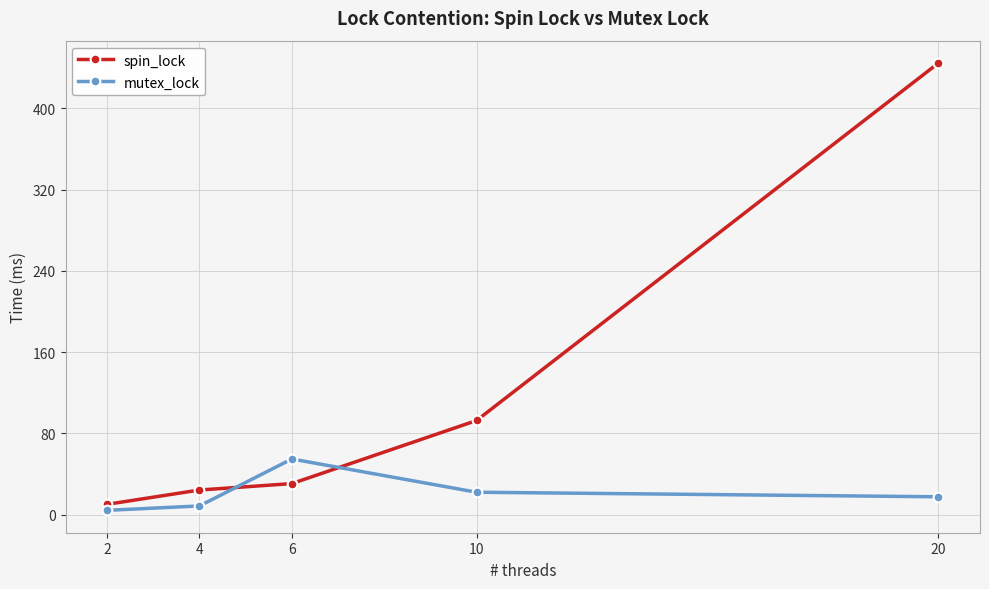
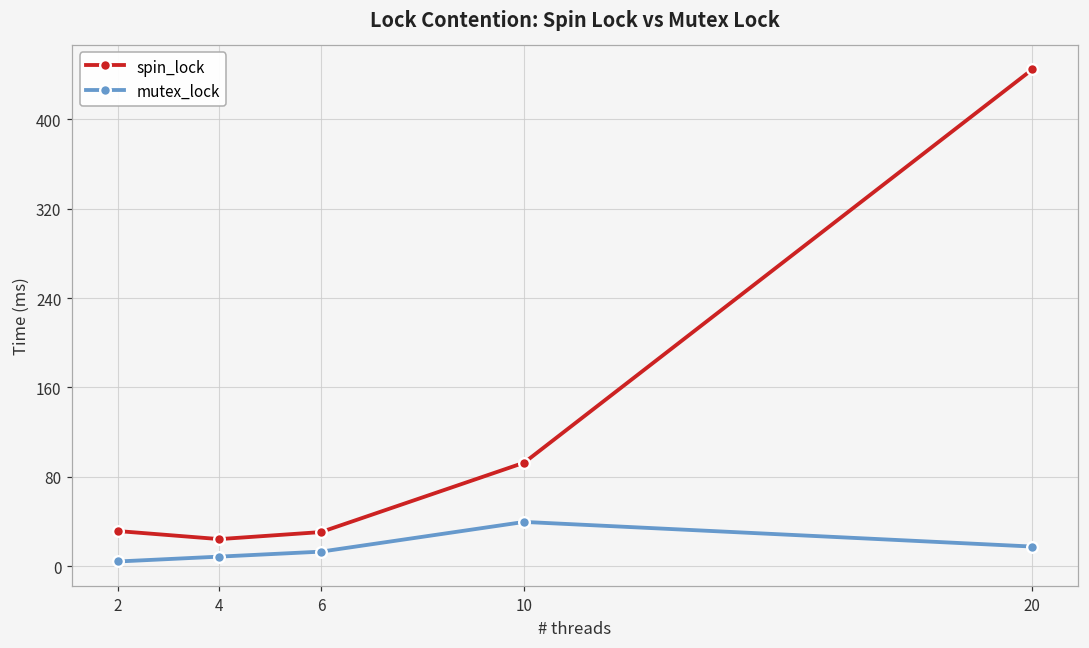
  {
    "spin_lock": {
-     "2": 10,
+     "2": 31,
      "4": 24,
      "6": 30,
      "10": 93,
      "20": 445
    },
    "mutex_lock": {
      "2": 4,
      "4": 8,
-     "6": 55,
-     "10": 22,
+     "6": 13,
+     "10": 40,
      "20": 17
    }
  }
